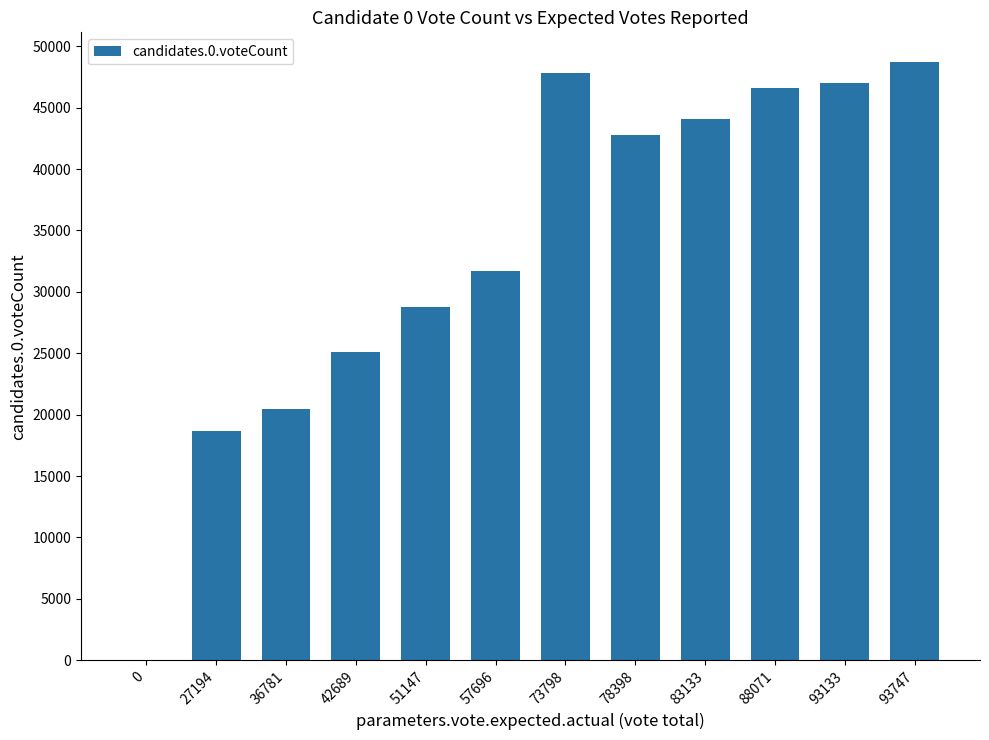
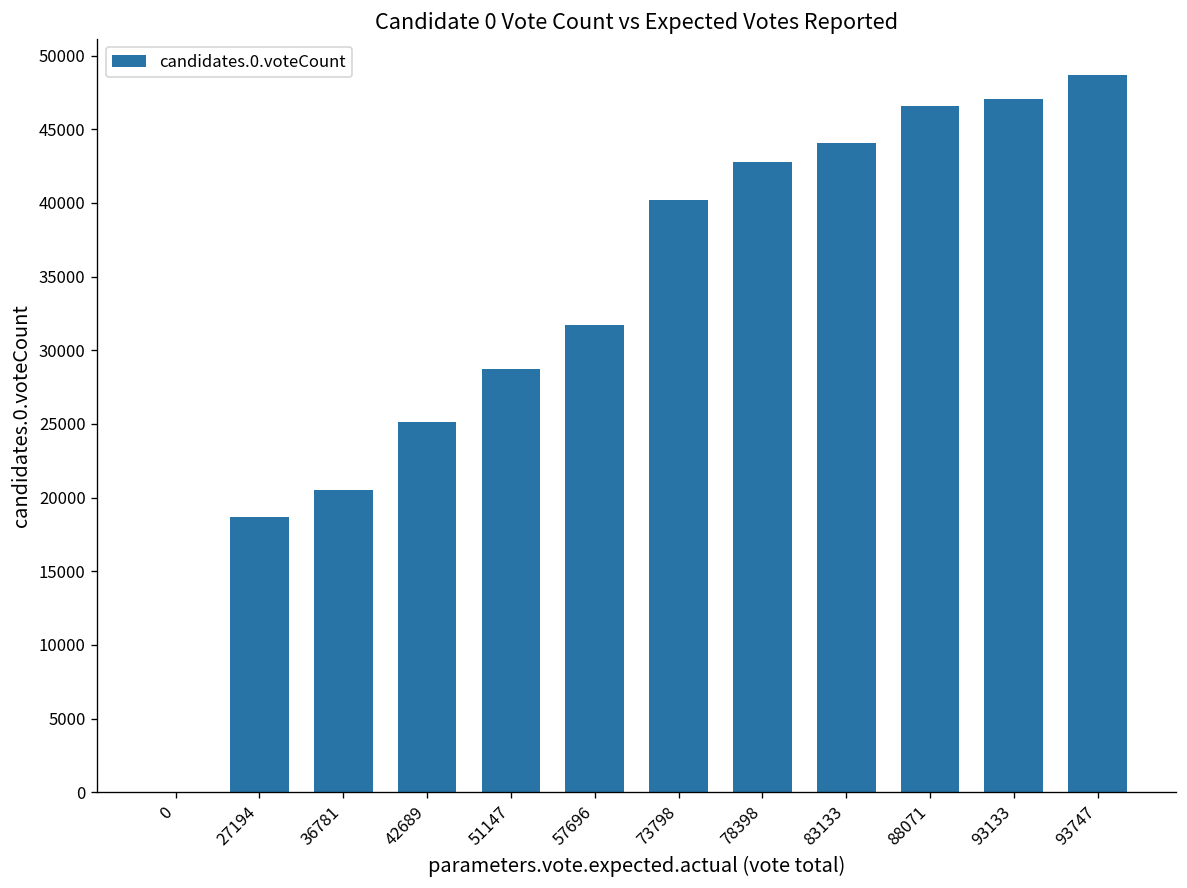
  {
    "0": 0,
    "27194": 18700,
    "36781": 20500,
    "42689": 25100,
    "51147": 28700,
    "57696": 31700,
-   "73798": 47800,
+   "73798": 40200,
    "78398": 42800,
    "83133": 44100,
    "88071": 46600,
    "93133": 47000,
    "93747": 48700
  }
